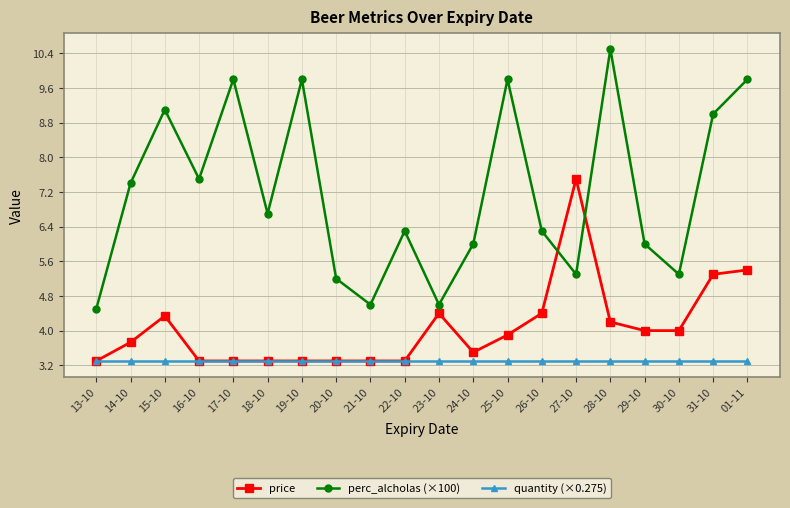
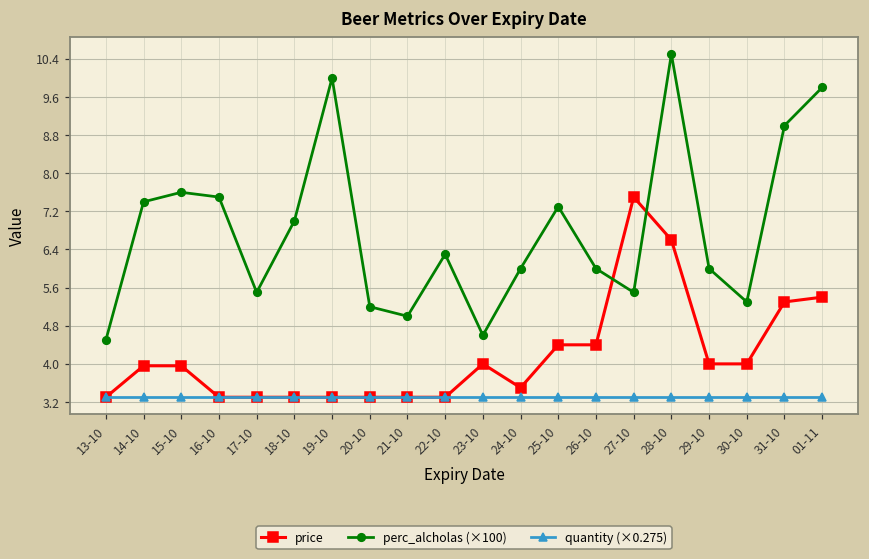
  {
    "price": {
-     "14-10": 3.7,
-     "15-10": 4.3,
-     "23-10": 4.4,
+     "14-10": 4.0,
+     "15-10": 4.0,
+     "23-10": 4.0,
      "24-10": 3.5,
-     "25-10": 3.9,
+     "25-10": 4.4,
      "26-10": 4.4,
      "27-10": 7.5,
-     "28-10": 4.2,
+     "28-10": 6.6,
      "29-10": 4.0,
      "30-10": 4.0,
      "31-10": 5.3,
      "01-11": 5.4
    },
    "perc_alcholas (×100)": {
      "13-10": 4.5,
      "14-10": 7.4,
-     "15-10": 9.1,
+     "15-10": 7.6,
      "16-10": 7.5,
-     "17-10": 9.8,
-     "18-10": 6.7,
-     "19-10": 9.8,
+     "17-10": 5.5,
+     "18-10": 7.0,
+     "19-10": 10.0,
      "20-10": 5.2,
-     "21-10": 4.6,
+     "21-10": 5.0,
      "22-10": 6.3,
      "23-10": 4.6,
      "24-10": 6.0,
-     "25-10": 9.8,
-     "26-10": 6.3,
-     "27-10": 5.3,
+     "25-10": 7.3,
+     "26-10": 6.0,
+     "27-10": 5.5,
      "28-10": 10.5,
      "29-10": 6.0,
      "30-10": 5.3,
      "31-10": 9.0,
      "01-11": 9.8
    },
    "quantity (×0.275)": {
      "14-10": 3.3,
      "15-10": 3.3,
      "23-10": 3.3,
      "24-10": 3.3,
      "25-10": 3.3,
      "26-10": 3.3,
      "27-10": 3.3,
      "28-10": 3.3,
      "29-10": 3.3,
      "30-10": 3.3,
      "31-10": 3.3,
      "01-11": 3.3
    }
  }
